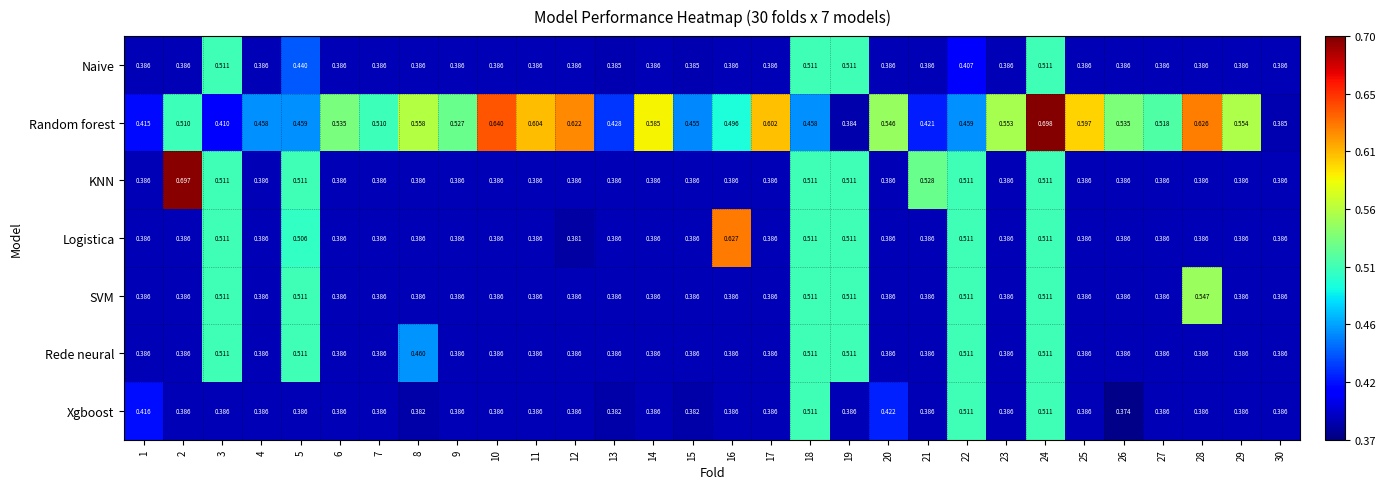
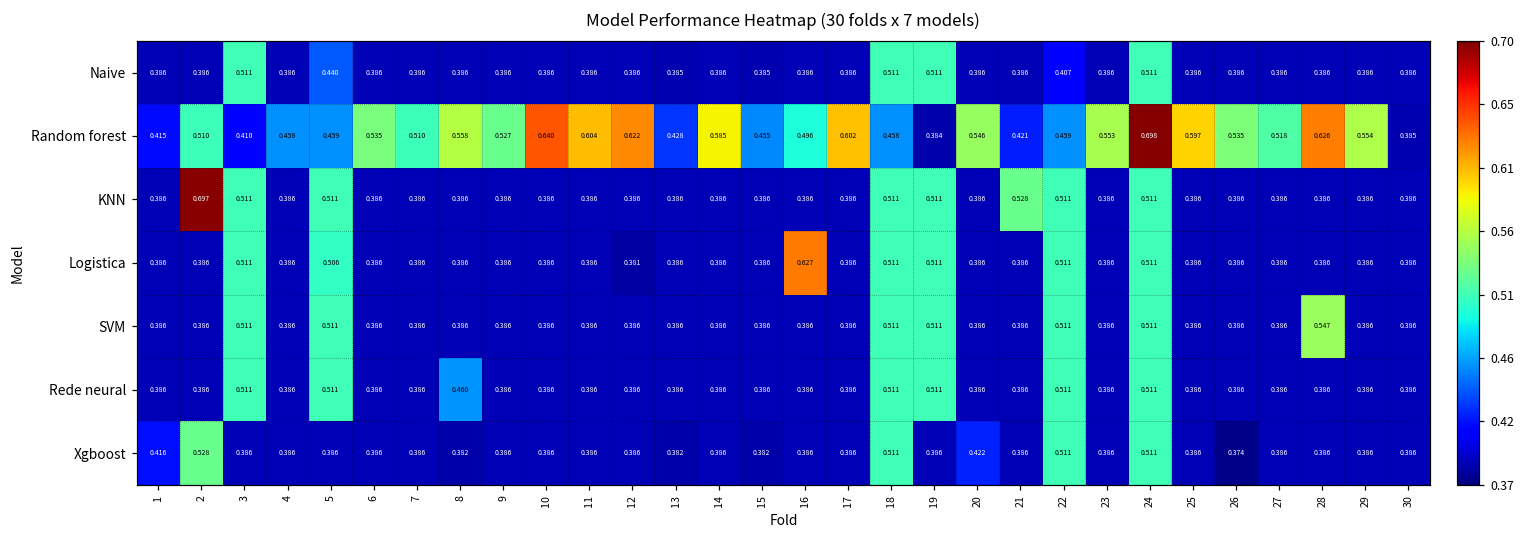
  {
    "Xgboost": {
      "1": 0.416,
-     "2": 0.386,
+     "2": 0.528,
      "3": 0.386,
      "4": 0.386,
      "5": 0.386,
      "6": 0.386,
      "7": 0.386,
      "8": 0.382,
      "9": 0.386,
      "10": 0.386,
      "11": 0.386,
      "12": 0.386,
      "13": 0.382,
      "14": 0.386,
      "15": 0.382,
      "16": 0.386,
      "17": 0.386,
      "18": 0.511,
      "19": 0.386,
      "20": 0.422,
      "21": 0.386,
      "22": 0.511,
      "23": 0.386,
      "24": 0.511,
      "25": 0.386,
      "26": 0.374,
      "27": 0.386,
      "28": 0.386,
      "29": 0.386,
      "30": 0.386
    }
  }
